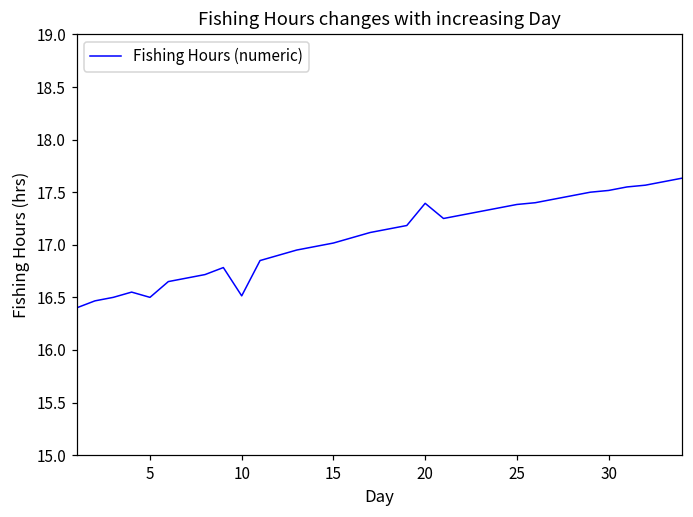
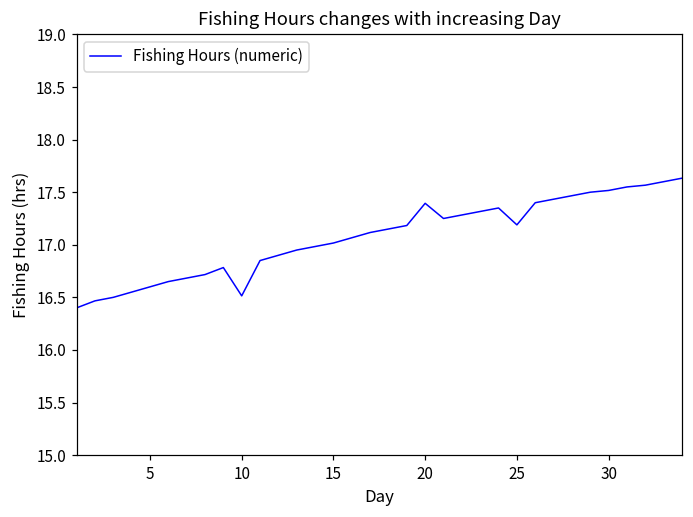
  {
-   "5": 16.5,
+   "5": 16.6,
    "10": 16.5,
    "15": 17.0,
    "20": 17.4,
-   "25": 17.4,
+   "25": 17.2,
    "30": 17.5
  }
